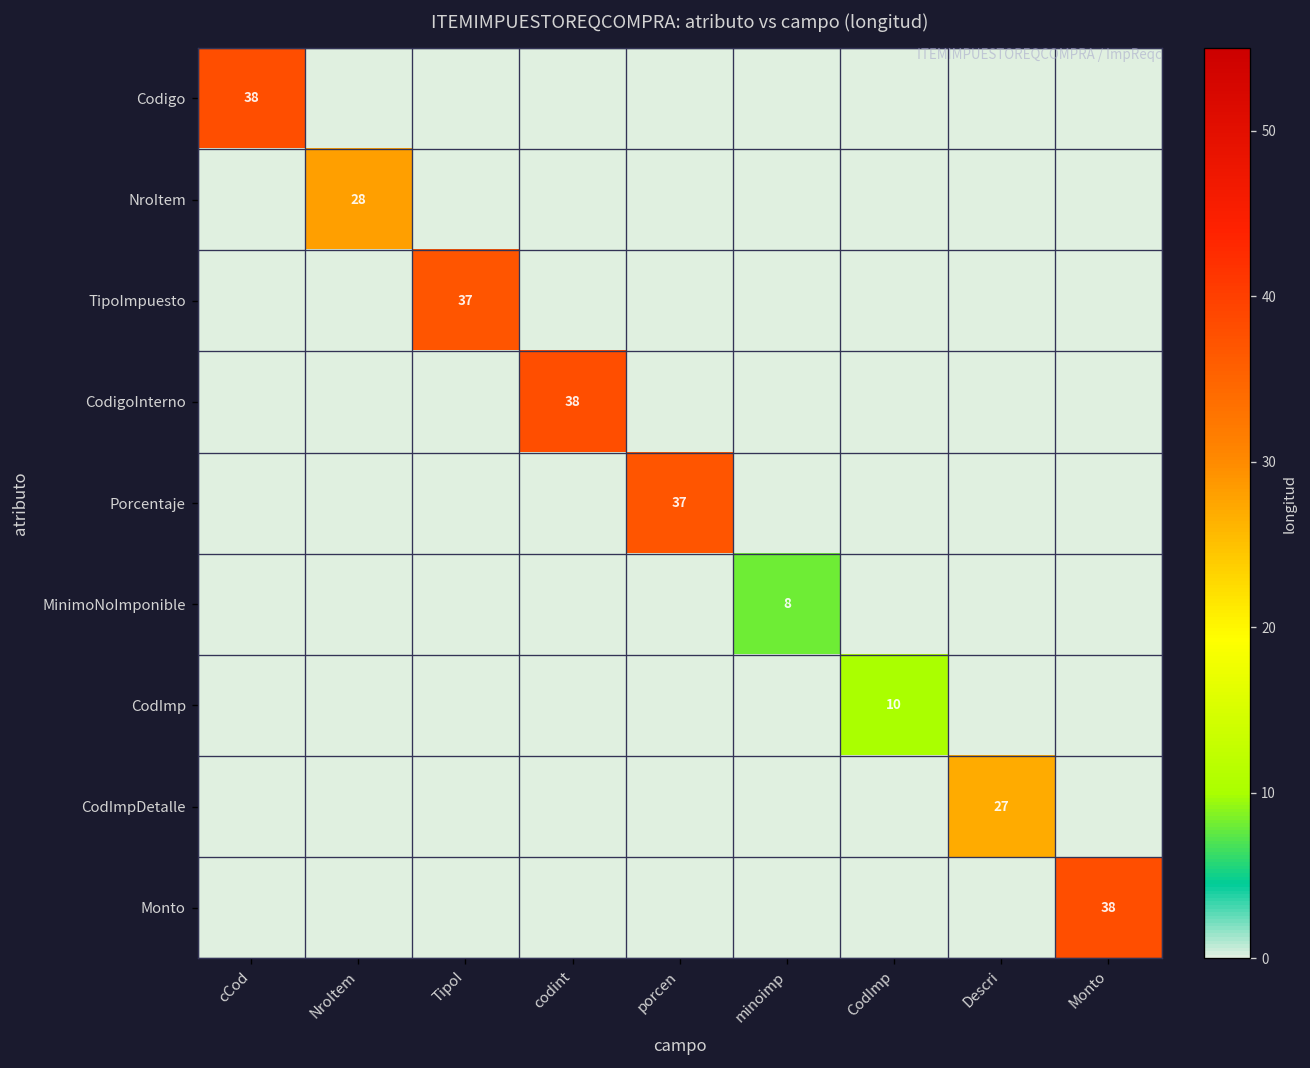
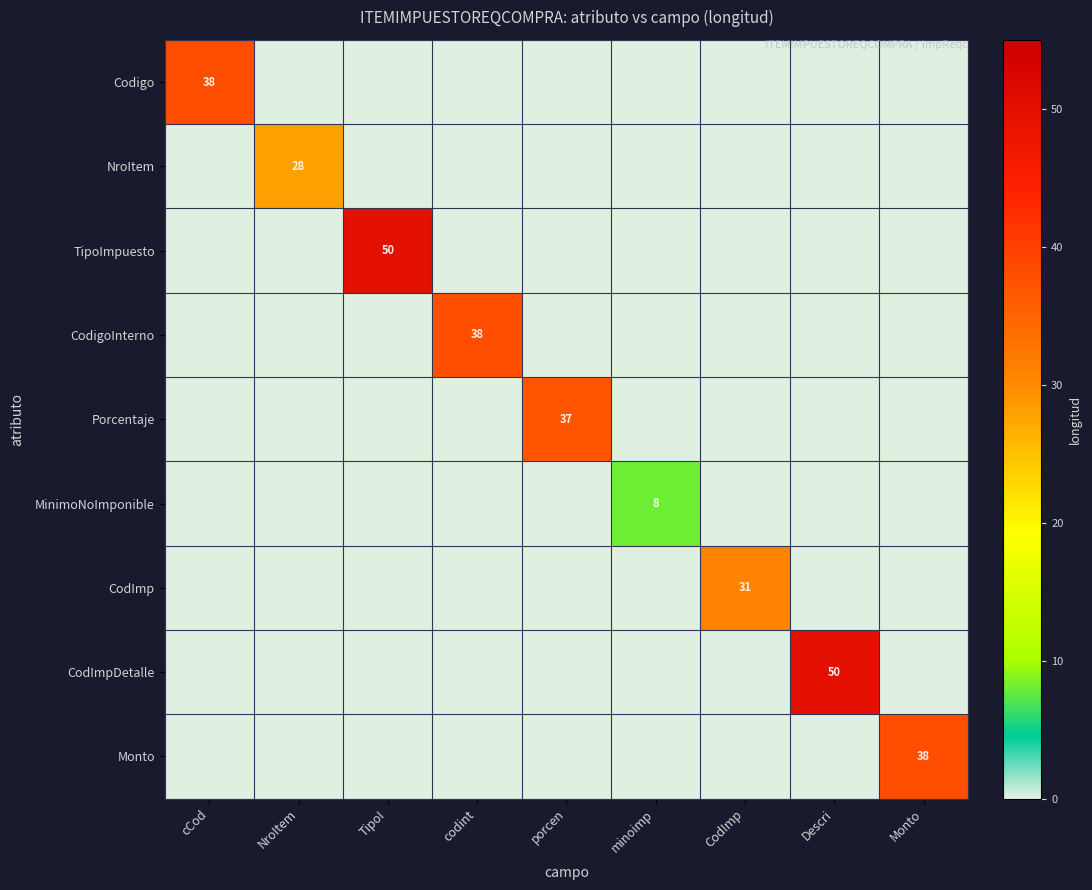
  {
    "Codigo": {
      "cCod": 38
    },
    "NroItem": {
      "NroItem": 28
    },
    "TipoImpuesto": {
-     "TipoI": 37
+     "TipoI": 50
    },
    "CodigoInterno": {
      "codint": 38
    },
    "Porcentaje": {
      "porcen": 37
    },
    "MinimoNoImponible": {
      "minoimp": 8
    },
    "CodImp": {
-     "CodImp": 10
+     "CodImp": 31
    },
    "CodImpDetalle": {
-     "Descri": 27
+     "Descri": 50
    },
    "Monto": {
      "Monto": 38
    }
  }
